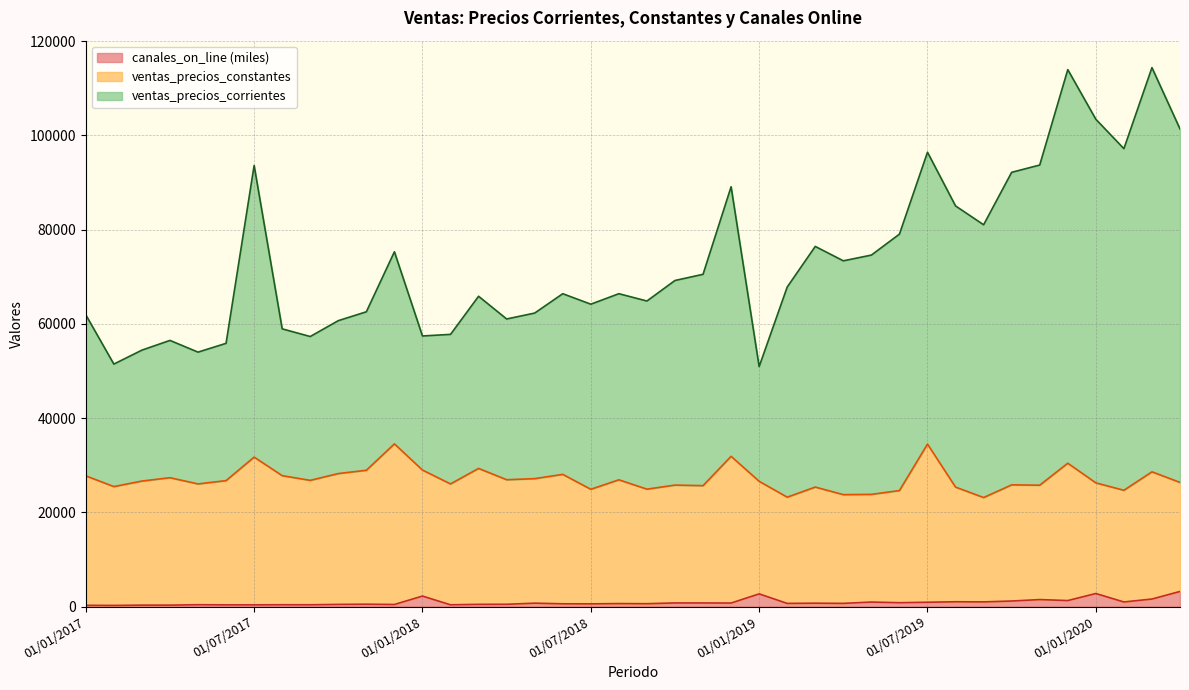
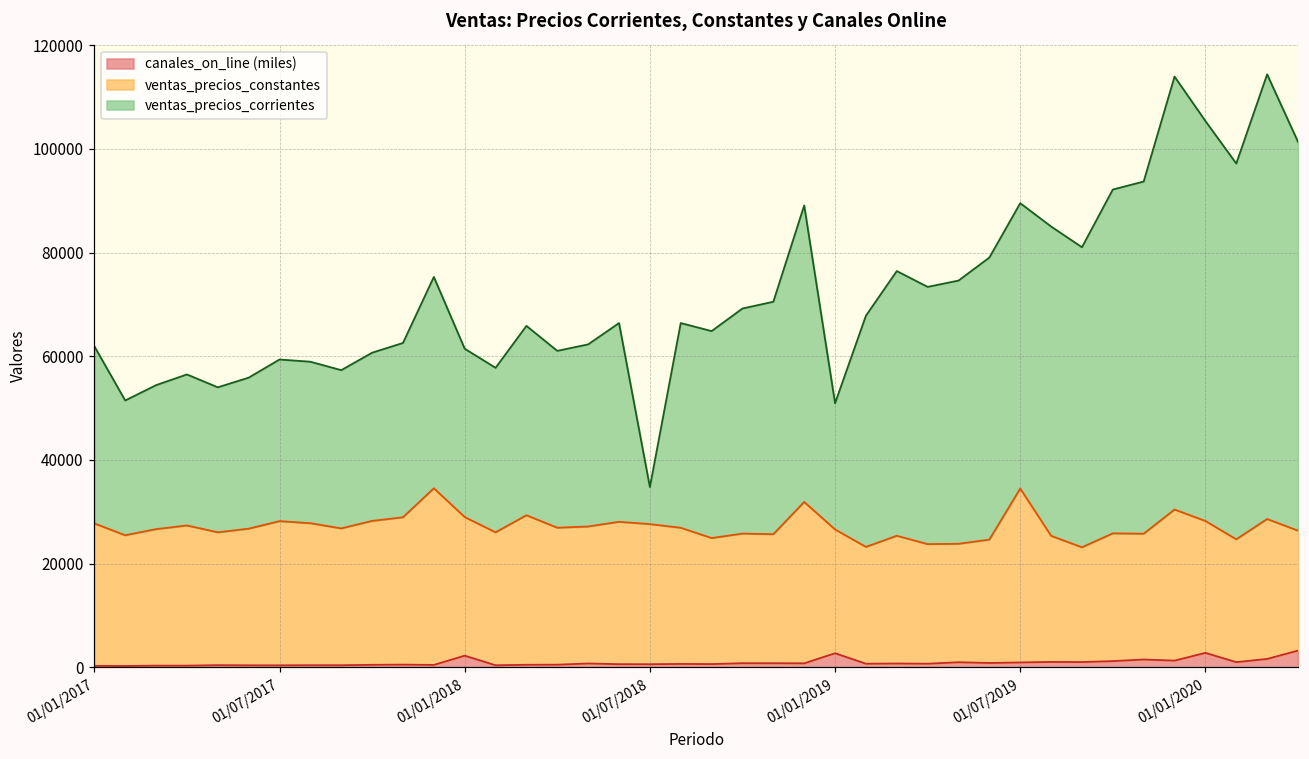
  {
    "canales_on_line (miles)": {
      "01/01/2017": 0,
      "01/07/2017": 0,
      "01/01/2018": 2000,
      "01/07/2018": 1000,
      "01/01/2019": 3000,
      "01/07/2019": 1000,
      "01/01/2020": 3000
    },
    "ventas_precios_constantes": {
      "01/01/2017": 27000,
-     "01/07/2017": 31000,
+     "01/07/2017": 28000,
      "01/01/2018": 27000,
-     "01/07/2018": 24000,
+     "01/07/2018": 27000,
      "01/01/2019": 24000,
      "01/07/2019": 34000,
-     "01/01/2020": 23000
+     "01/01/2020": 25000
    },
    "ventas_precios_corrientes": {
      "01/01/2017": 34000,
-     "01/07/2017": 62000,
-     "01/01/2018": 28000,
-     "01/07/2018": 39000,
+     "01/07/2017": 31000,
+     "01/01/2018": 32000,
+     "01/07/2018": 7000,
      "01/01/2019": 24000,
-     "01/07/2019": 62000,
+     "01/07/2019": 55000,
      "01/01/2020": 77000
    }
  }
